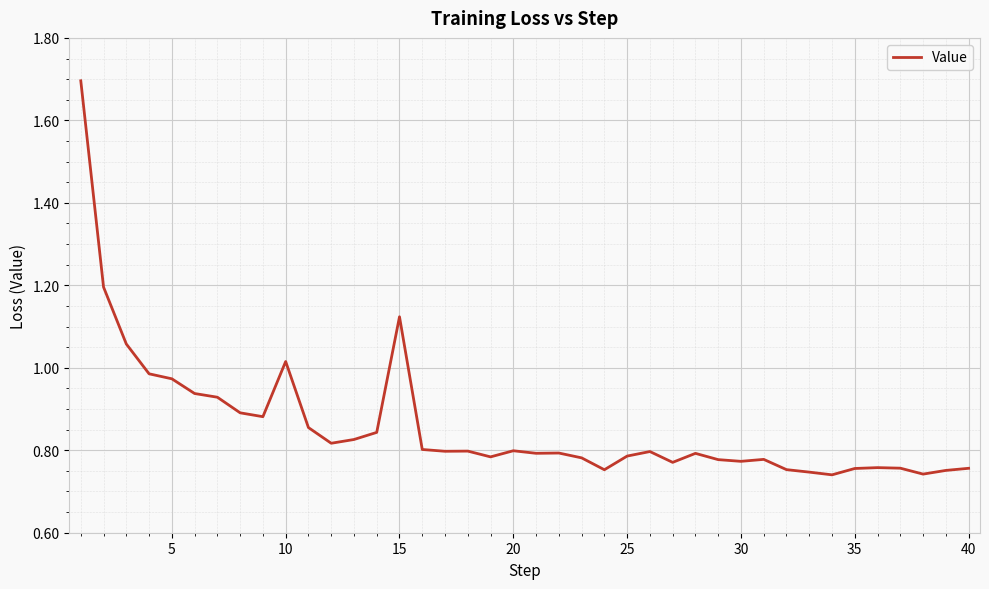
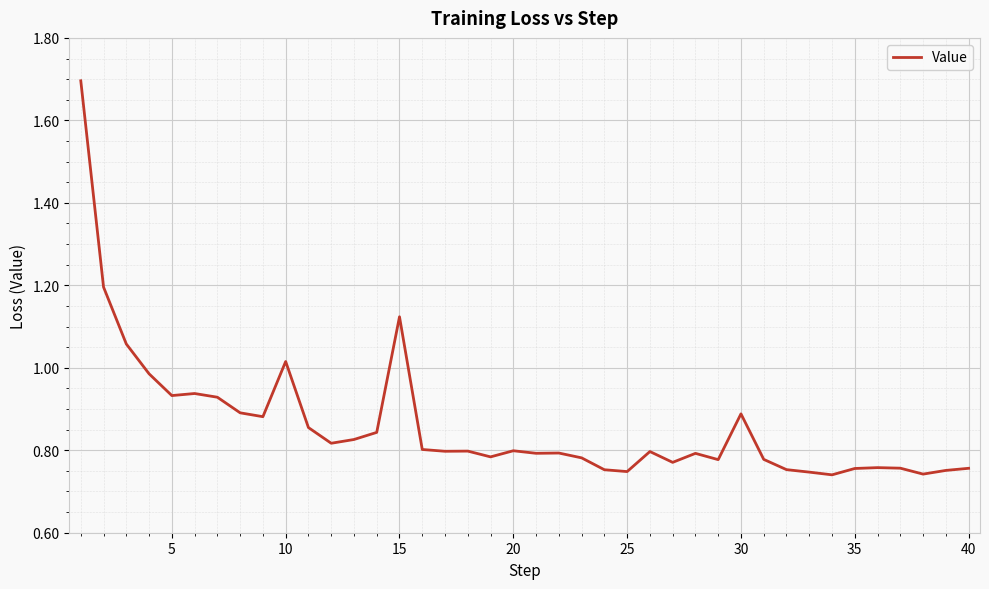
  {
-   "5": 0.97,
+   "5": 0.93,
    "10": 1.02,
    "15": 1.12,
    "20": 0.80,
-   "25": 0.79,
-   "30": 0.77,
+   "25": 0.75,
+   "30": 0.89,
    "35": 0.76,
    "40": 0.76
  }
